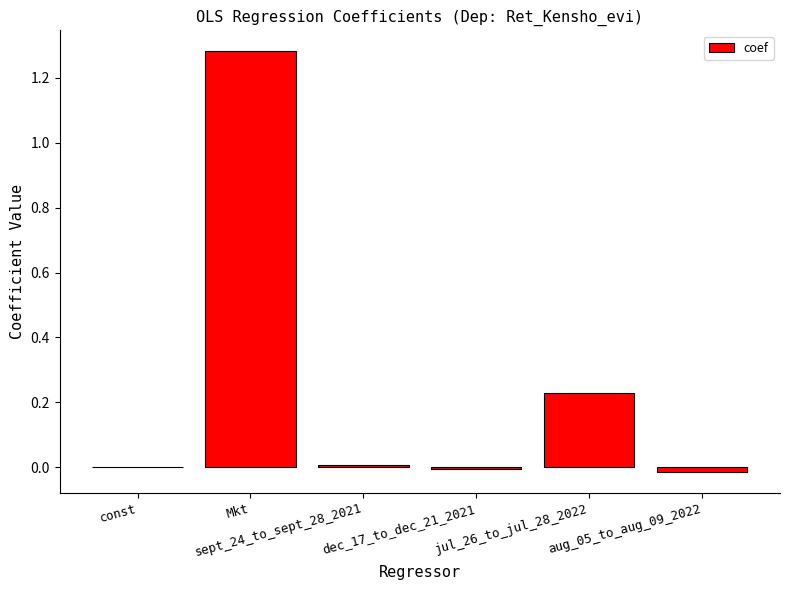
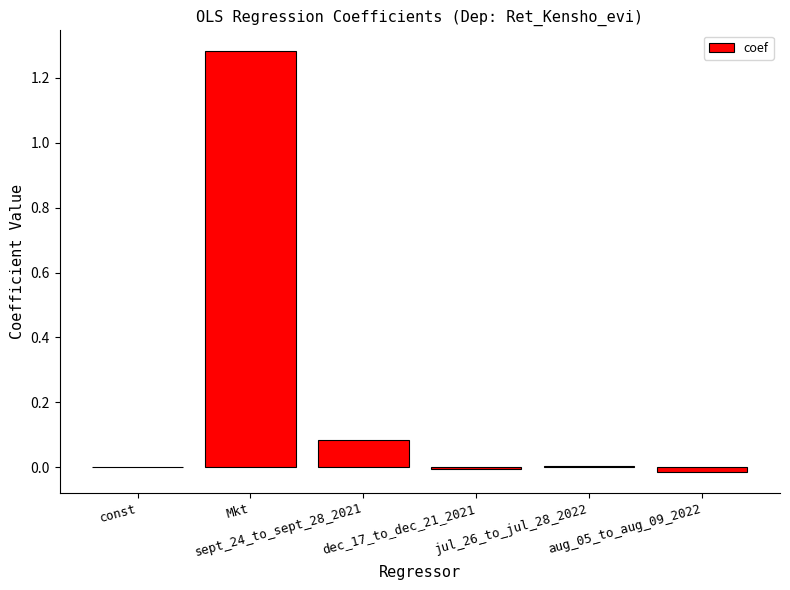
  {
    "Mkt": 1.28,
-   "sept_24_to_sept_28_2021": 0.01,
-   "jul_26_to_jul_28_2022": 0.23,
+   "sept_24_to_sept_28_2021": 0.08,
+   "jul_26_to_jul_28_2022": 0.01,
    "aug_05_to_aug_09_2022": -0.01
  }
